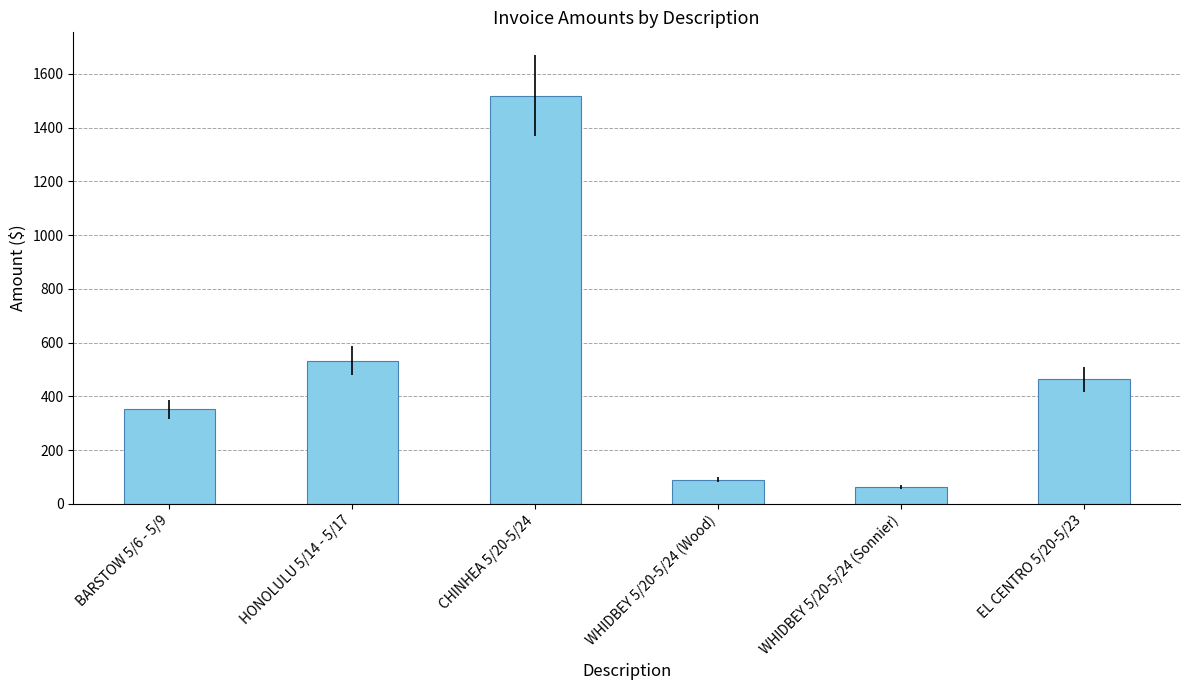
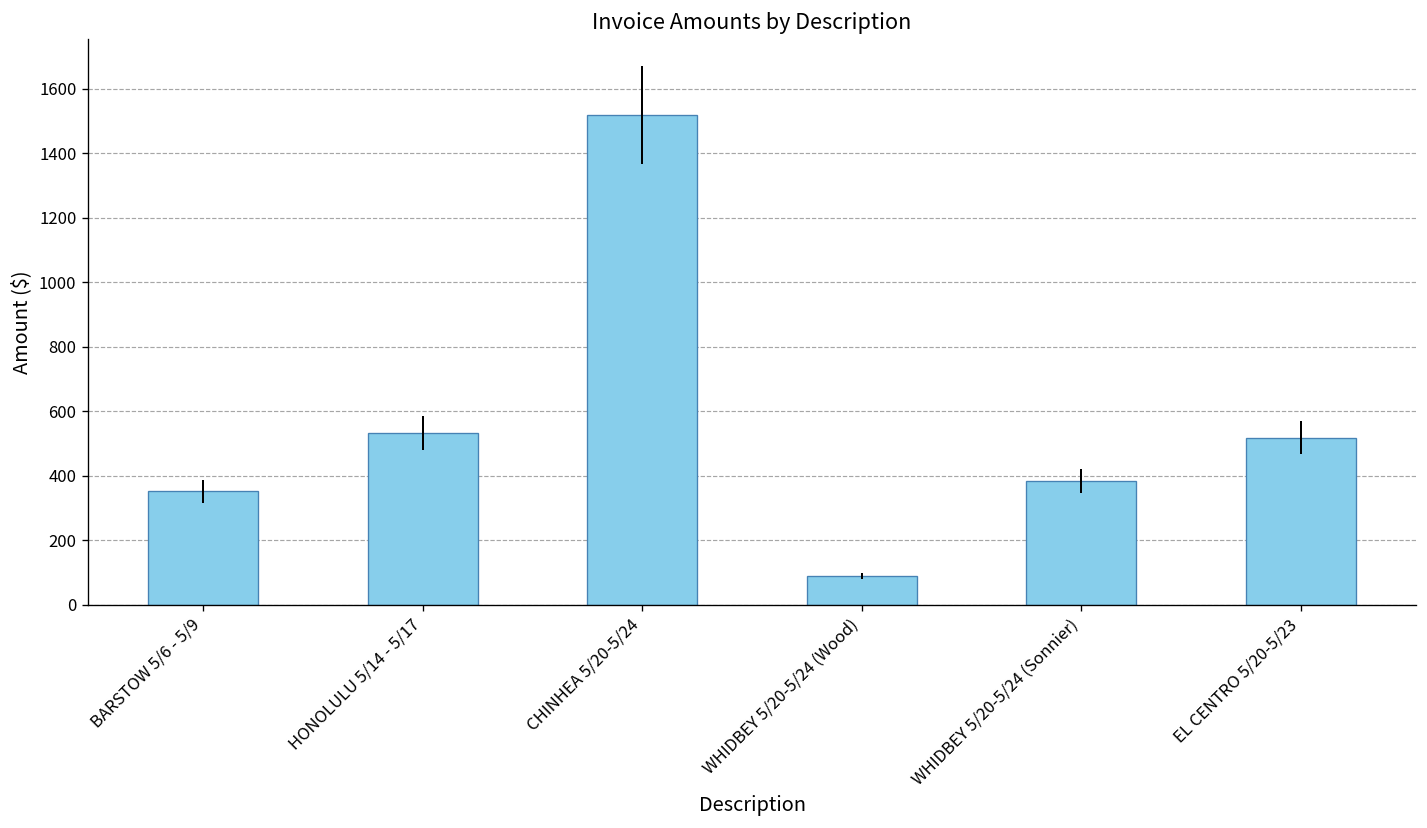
  {
    "BARSTOW 5/6 - 5/9": 350,
    "HONOLULU 5/14 - 5/17": 530,
    "CHINHEA 5/20-5/24": 1520,
    "WHIDBEY 5/20-5/24 (Wood)": 90,
-   "WHIDBEY 5/20-5/24 (Sonnier)": 60,
-   "EL CENTRO 5/20-5/23": 460
+   "WHIDBEY 5/20-5/24 (Sonnier)": 380,
+   "EL CENTRO 5/20-5/23": 520
  }
